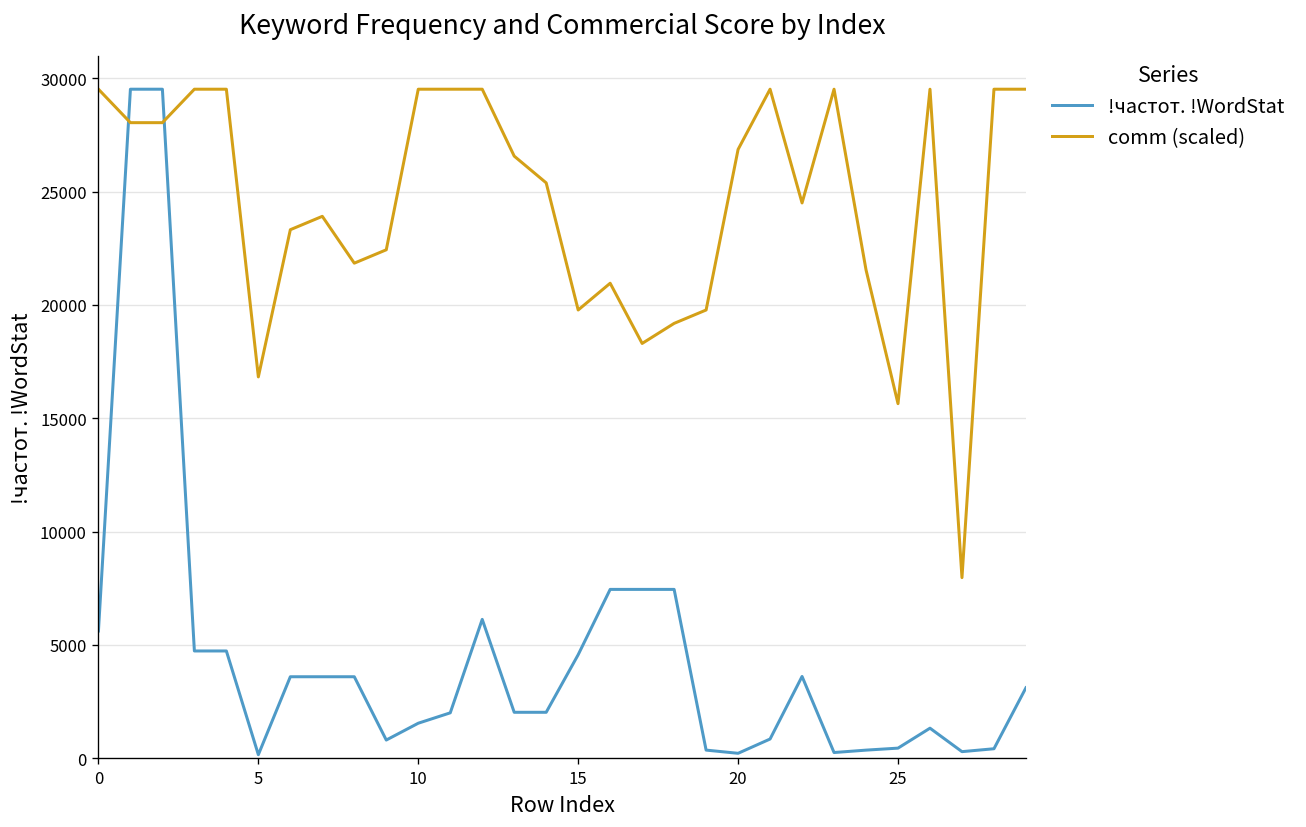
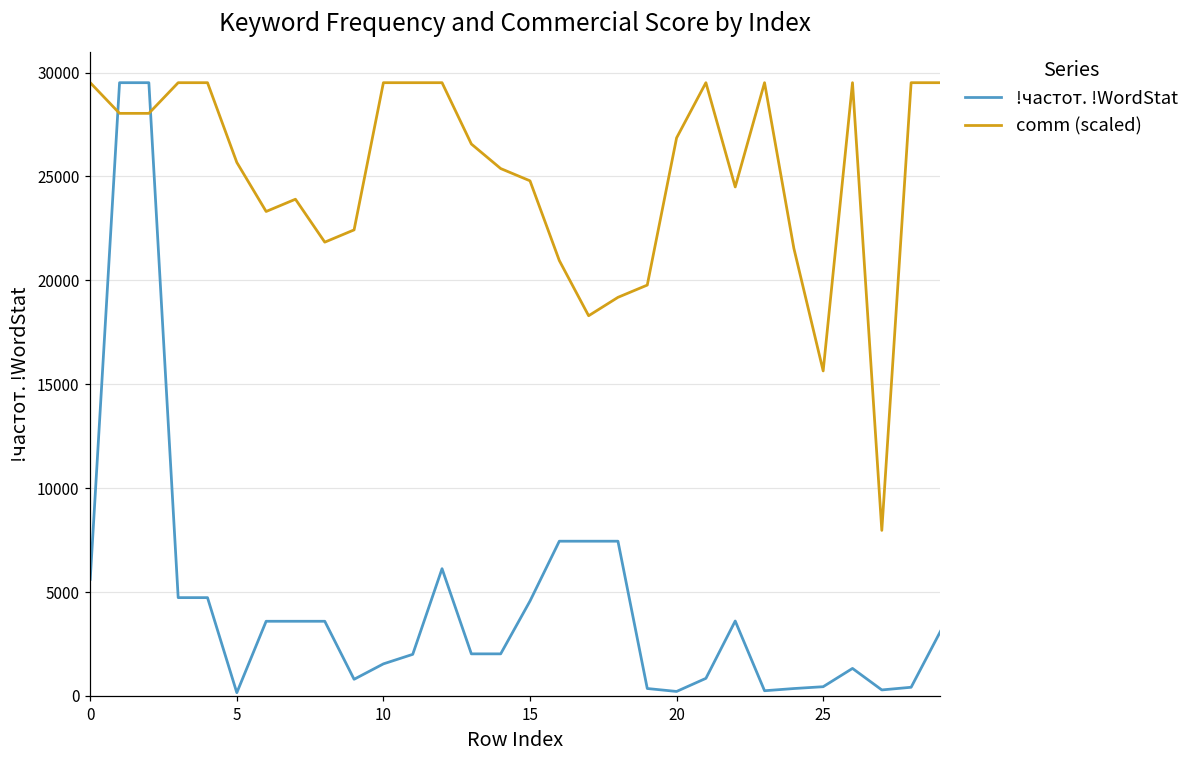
  {
    "!частот. !WordStat": {
      "0": 5600,
      "5": 200,
      "10": 1500,
      "15": 4600,
      "20": 200,
      "25": 400
    },
    "comm (scaled)": {
      "0": 29500,
-     "5": 16800,
+     "5": 25700,
      "10": 29500,
-     "15": 19800,
+     "15": 24800,
      "20": 26900,
      "25": 15600
    }
  }
